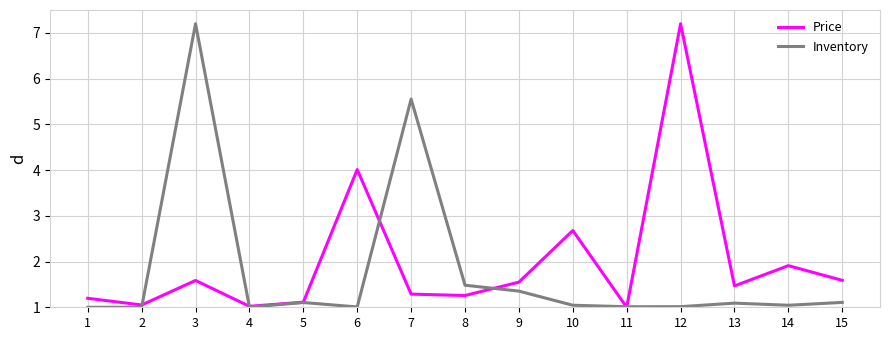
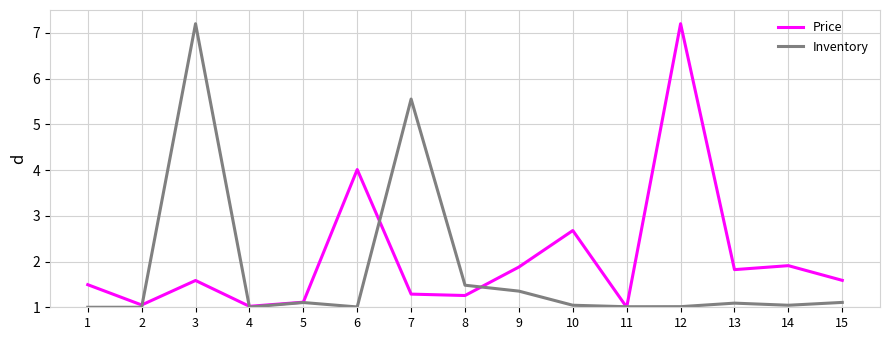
  {
    "Price": {
-     "1": 1.2,
+     "1": 1.5,
      "3": 1.6,
      "6": 4.0,
      "7": 1.3,
      "8": 1.3,
-     "9": 1.5,
+     "9": 1.9,
      "10": 2.7,
      "12": 7.2,
-     "13": 1.5,
+     "13": 1.8,
      "14": 1.9,
      "15": 1.6
    },
    "Inventory": {
      "1": 1.0,
      "3": 7.2,
      "6": 1.0,
      "7": 5.6,
      "8": 1.5,
      "9": 1.4,
      "10": 1.0,
      "12": 1.0,
      "13": 1.1,
      "14": 1.0,
      "15": 1.1
    }
  }
